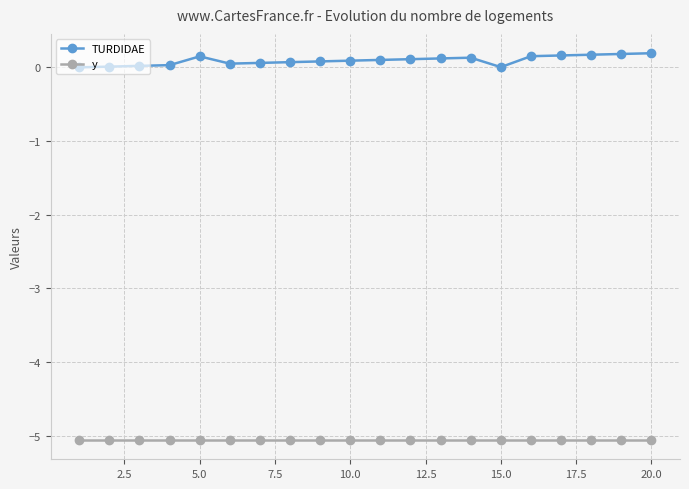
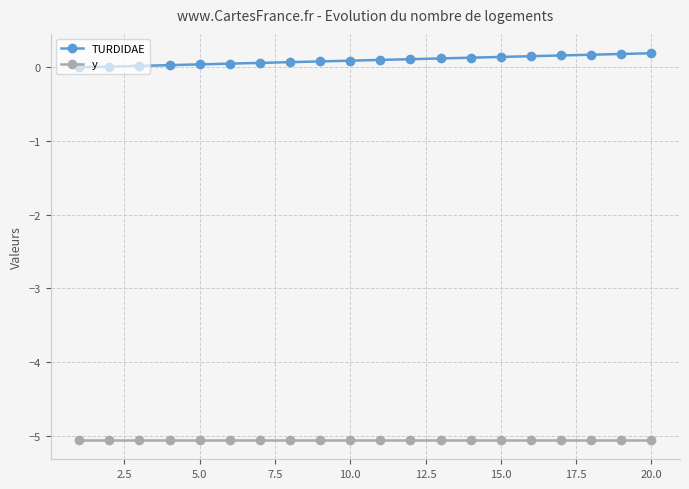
  {
    "TURDIDAE": {
-     "5.0": 0.1,
+     "5.0": 0.0,
      "10.0": 0.1,
-     "15.0": 0.0,
+     "15.0": 0.1,
      "20.0": 0.2
    },
    "y": {
      "5.0": -5.1,
      "10.0": -5.1,
      "15.0": -5.1,
      "20.0": -5.1
    }
  }
